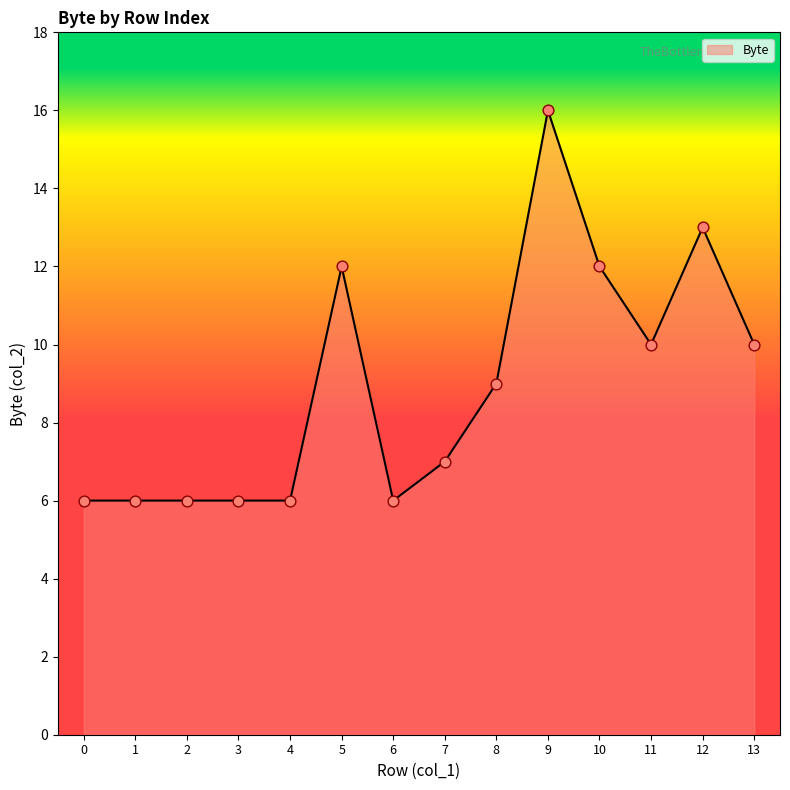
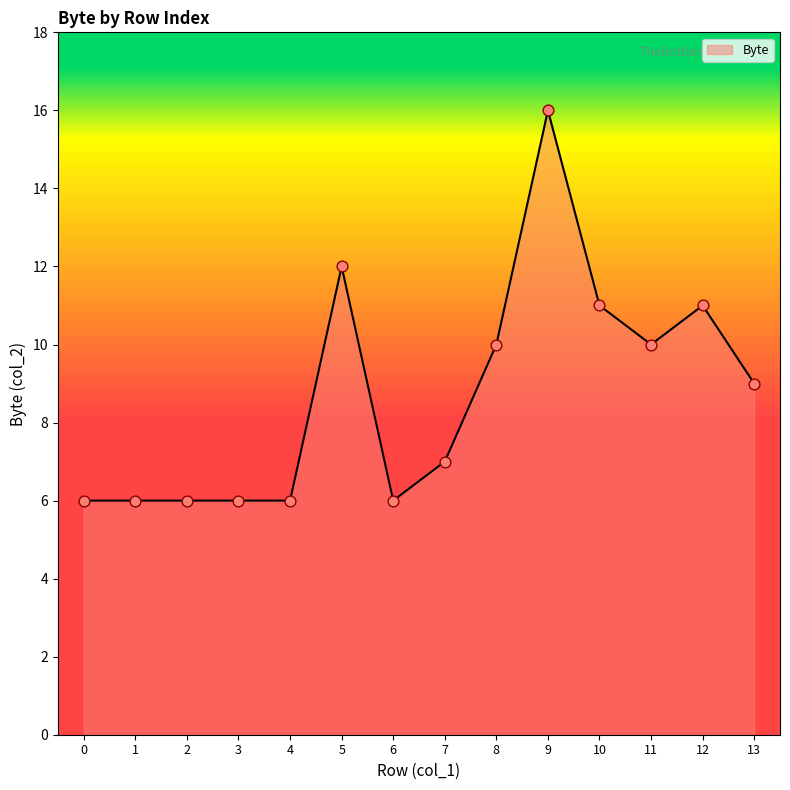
  {
    "0": 6,
    "1": 6,
    "2": 6,
    "3": 6,
    "4": 6,
    "5": 12,
    "6": 6,
    "7": 7,
-   "8": 9,
+   "8": 10,
    "9": 16,
-   "10": 12,
+   "10": 11,
    "11": 10,
-   "12": 13,
-   "13": 10
+   "12": 11,
+   "13": 9
  }
